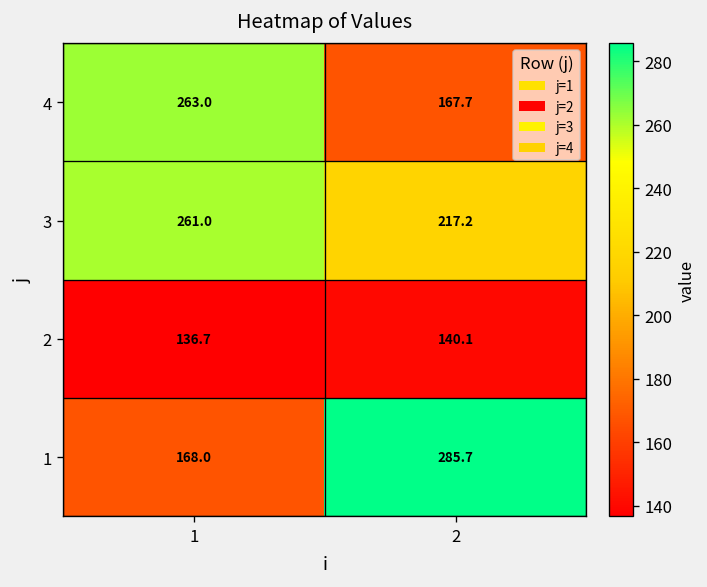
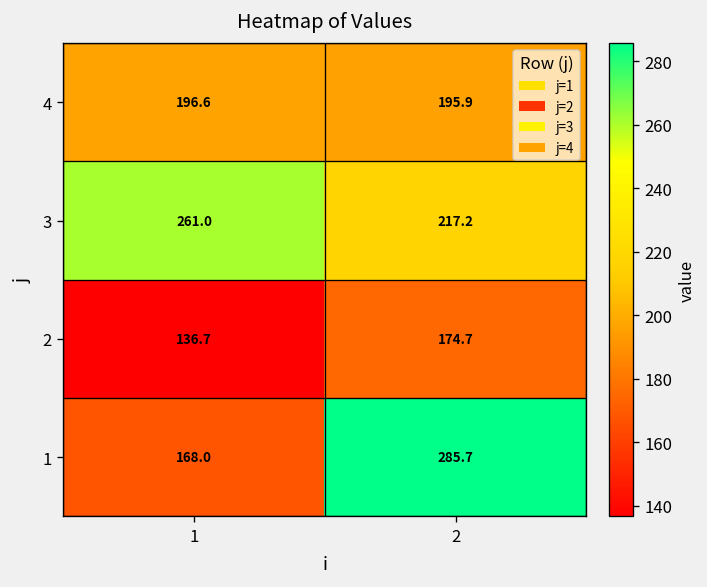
  {
    "4": {
-     "1": 263.0,
-     "2": 167.7
+     "1": 196.6,
+     "2": 195.9
    },
    "3": {
      "1": 261.0,
      "2": 217.2
    },
    "2": {
      "1": 136.7,
-     "2": 140.1
+     "2": 174.7
    },
    "1": {
      "1": 168.0,
      "2": 285.7
    }
  }
